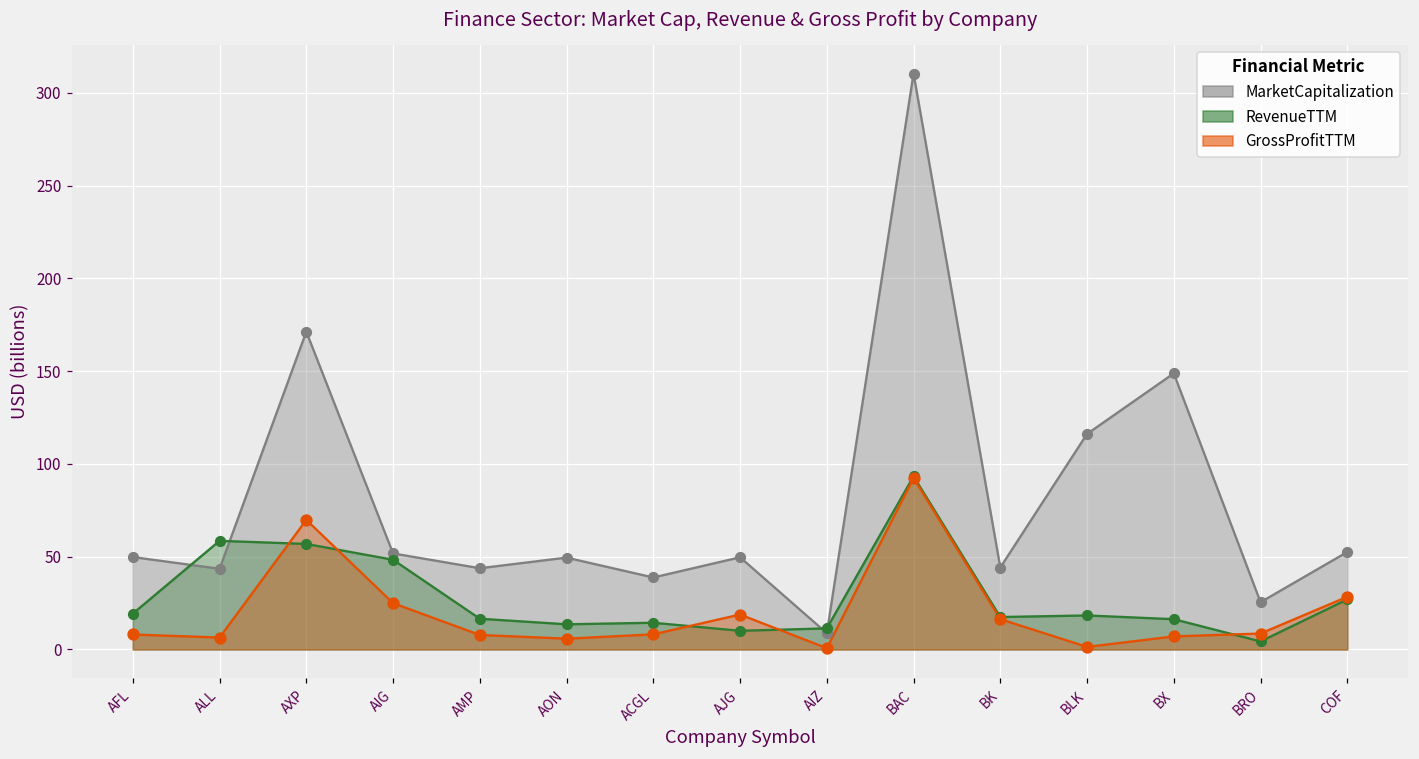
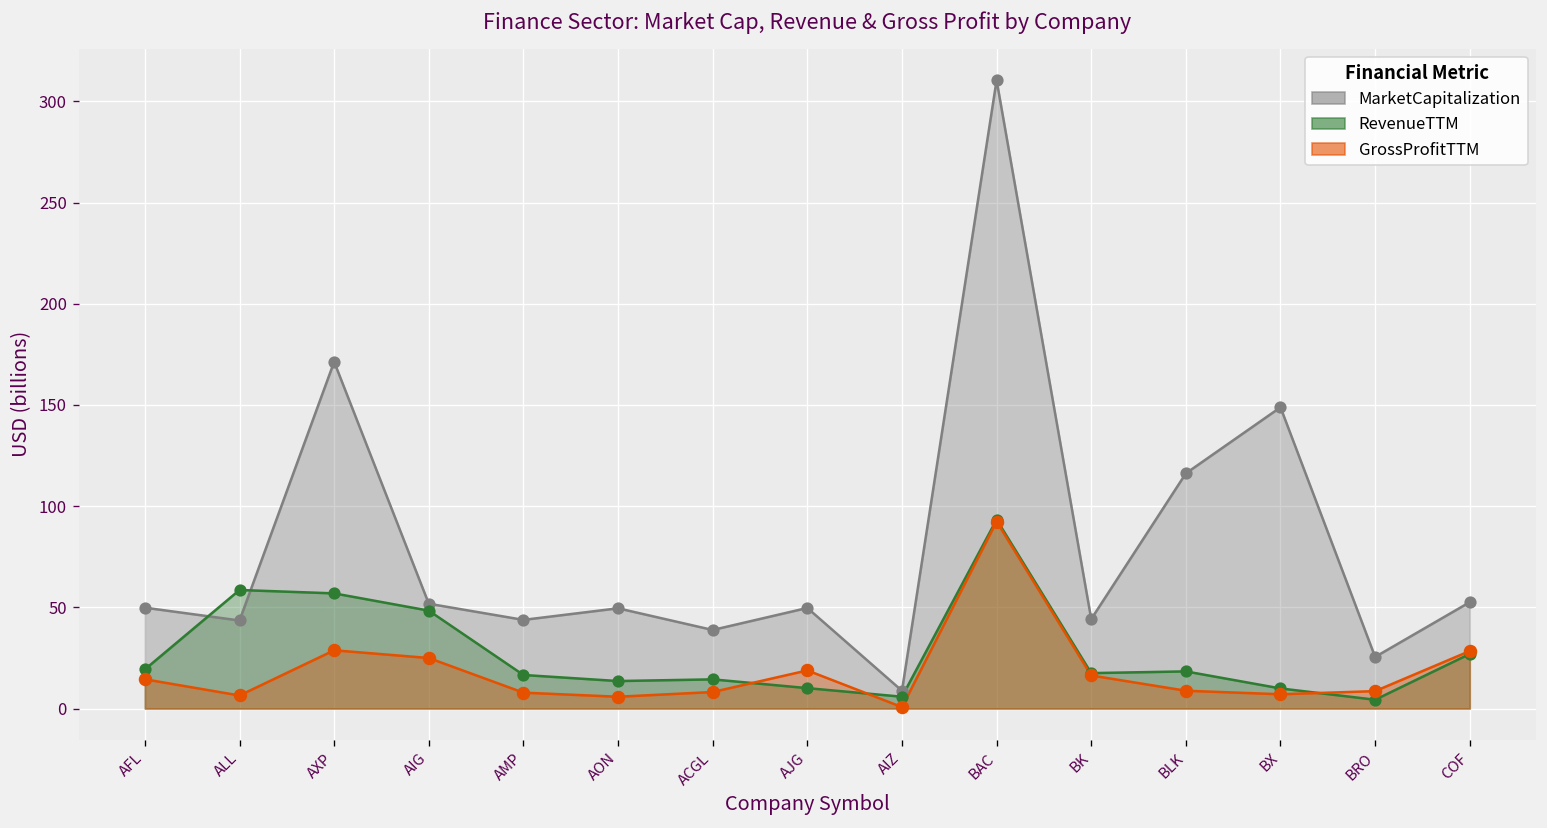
  {
    "MarketCapitalization": {
      "AFL": 50,
      "ALL": 44,
      "AXP": 171,
      "AIG": 52,
      "AMP": 44,
      "AON": 50,
      "ACGL": 39,
      "AJG": 50,
      "AIZ": 9,
      "BAC": 310,
      "BK": 44,
      "BLK": 116,
      "BX": 149,
      "BRO": 25,
      "COF": 53
    },
    "RevenueTTM": {
      "AFL": 19,
      "ALL": 59,
      "AXP": 57,
      "AIG": 48,
      "AMP": 17,
      "AON": 14,
      "ACGL": 14,
      "AJG": 10,
-     "AIZ": 11,
+     "AIZ": 6,
      "BLK": 18,
-     "BX": 16,
+     "BX": 10,
      "BRO": 4
    },
    "GrossProfitTTM": {
-     "AFL": 8,
+     "AFL": 14,
      "ALL": 6,
-     "AXP": 70,
+     "AXP": 29,
      "AIG": 25,
      "AMP": 8,
      "AON": 6,
      "ACGL": 8,
      "AJG": 19,
      "AIZ": 1,
-     "BLK": 1,
+     "BLK": 9,
      "BX": 7,
      "BRO": 9
    }
  }
